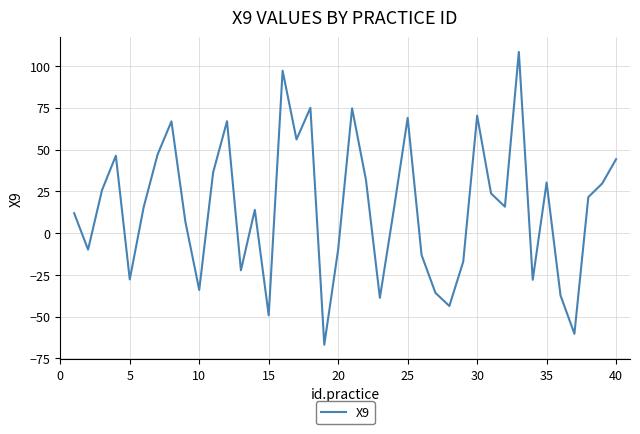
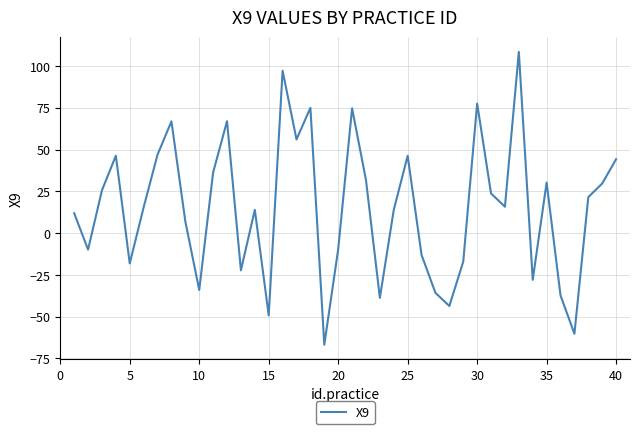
  {
-   "5": -28,
+   "5": -18,
    "10": -34,
    "15": -49,
    "20": -10,
-   "25": 69,
-   "30": 70,
+   "25": 46,
+   "30": 77,
    "35": 30,
    "40": 44
  }
